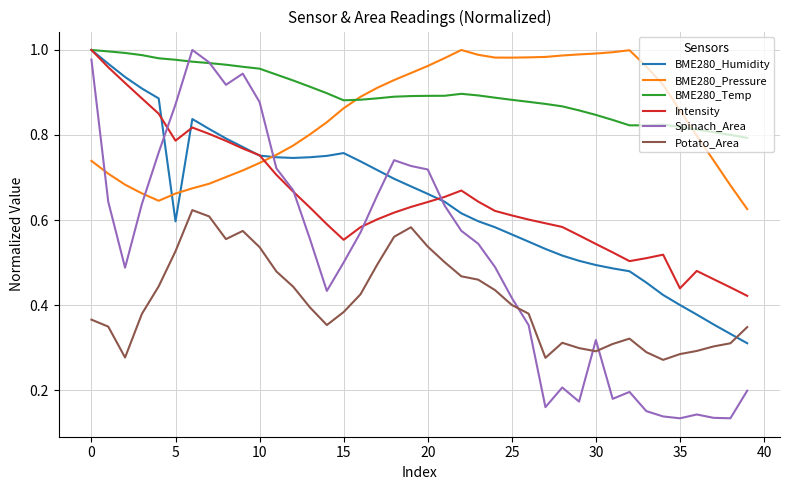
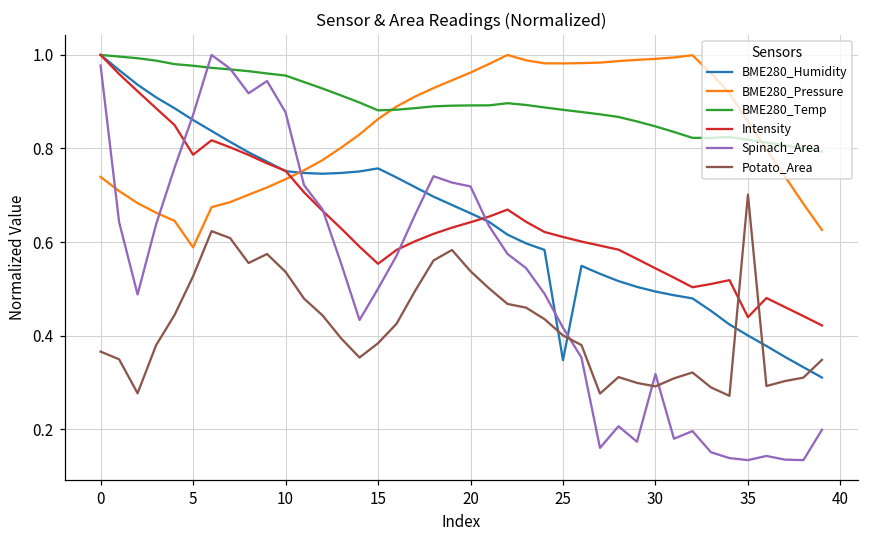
  {
    "BME280_Humidity": {
-     "5": 0.60,
+     "5": 0.86,
      "15": 0.76,
      "20": 0.66,
-     "25": 0.57,
+     "25": 0.35,
      "30": 0.49,
      "35": 0.40
    },
    "BME280_Pressure": {
      "0": 0.74,
-     "5": 0.66,
+     "5": 0.59,
      "10": 0.73,
      "15": 0.86,
      "20": 0.96,
      "25": 0.98,
      "30": 0.99
    },
    "BME280_Temp": {
      "5": 0.98,
      "10": 0.96,
      "15": 0.88,
      "20": 0.89,
      "25": 0.88,
      "30": 0.85
    },
    "Intensity": {
      "5": 0.79,
      "15": 0.55,
      "20": 0.64,
      "25": 0.61,
      "30": 0.54,
      "35": 0.44
    },
    "Spinach_Area": {
      "0": 0.98,
      "5": 0.87,
      "10": 0.88,
      "15": 0.50,
      "20": 0.72,
      "25": 0.42,
      "30": 0.32,
      "35": 0.13
    },
    "Potato_Area": {
      "0": 0.37,
      "5": 0.53,
      "10": 0.54,
      "15": 0.38,
      "20": 0.54,
      "25": 0.40,
      "30": 0.29,
-     "35": 0.28
+     "35": 0.70
    }
  }
